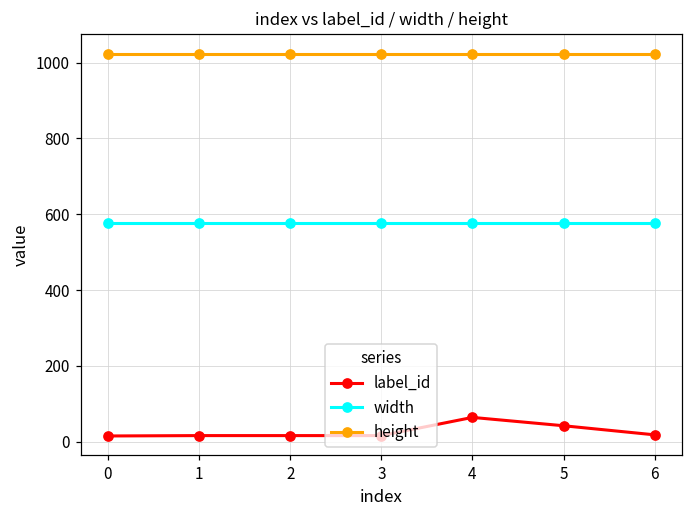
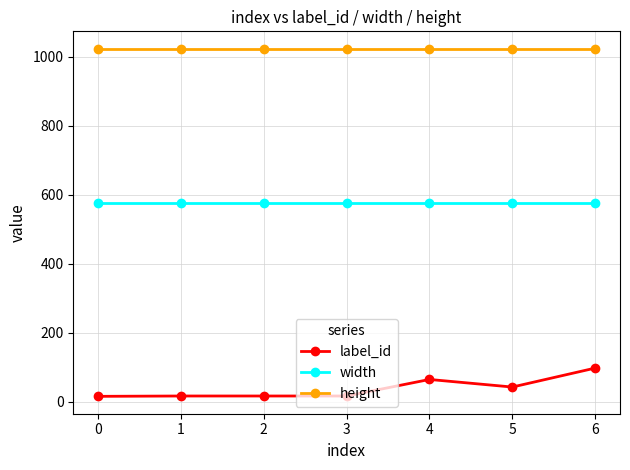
  {
    "label_id": {
      "0": 20,
      "1": 20,
      "2": 20,
      "4": 60,
      "5": 40,
-     "6": 20
+     "6": 100
    },
    "width": {
      "0": 580,
      "1": 580,
      "2": 580,
      "3": 580,
      "4": 580,
      "5": 580,
      "6": 580
    },
    "height": {
      "0": 1020,
      "1": 1020,
      "2": 1020,
      "3": 1020,
      "4": 1020,
      "5": 1020,
      "6": 1020
    }
  }
